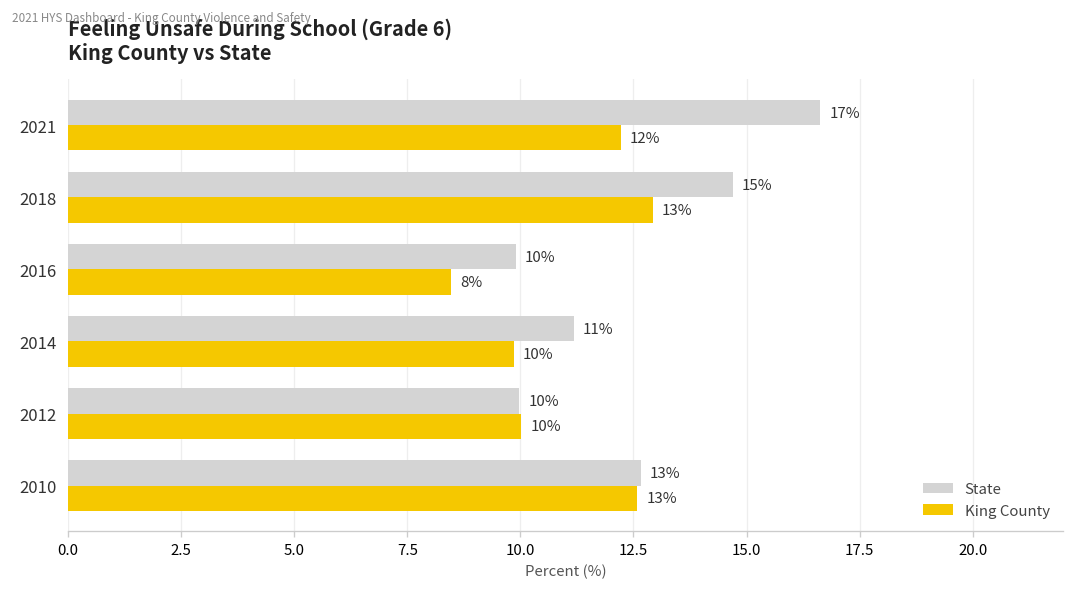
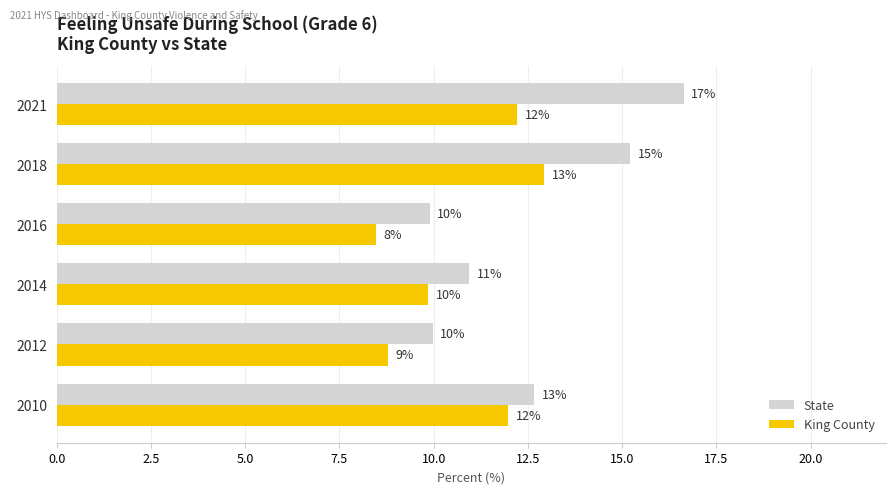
  {
    "State": {
-     "2018": "14.7",
-     "2014": "11.2"
+     "2018": "15.2",
+     "2014": "10.9"
    },
    "King County": {
      "2021": "12%",
      "2018": "13%",
      "2016": "8%",
      "2014": "10%",
-     "2012": "10%",
-     "2010": "13%"
+     "2012": "9%",
+     "2010": "12%"
    }
  }
